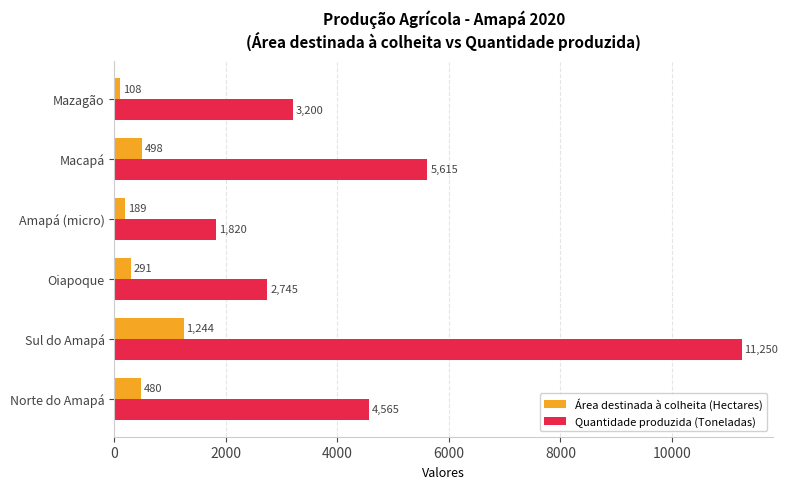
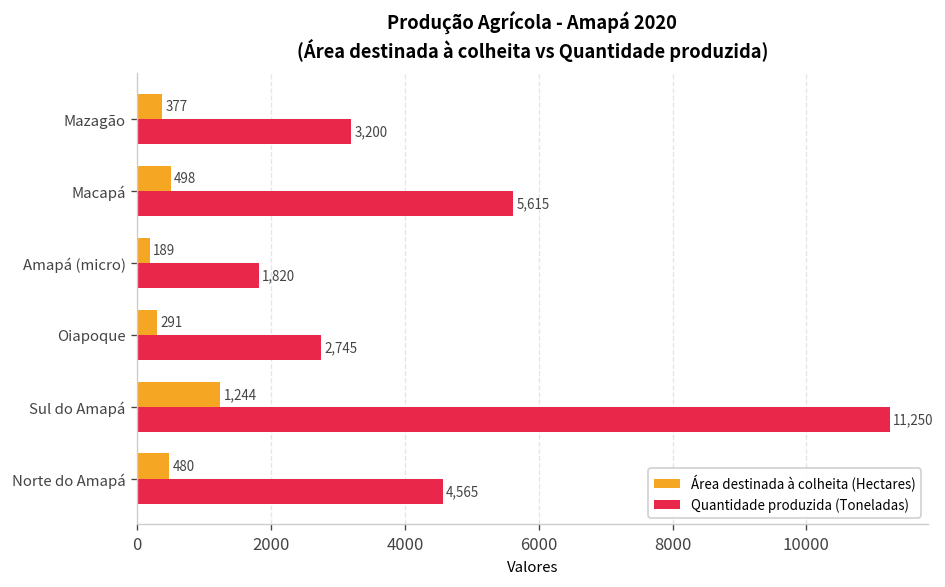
  {
    "Área destinada à colheita (Hectares)": {
-     "Mazagão": "108",
+     "Mazagão": "377",
      "Macapá": "498",
      "Amapá (micro)": "189",
      "Oiapoque": "291",
      "Sul do Amapá": "1,244",
      "Norte do Amapá": "480"
    },
    "Quantidade produzida (Toneladas)": {
      "Mazagão": "3,200",
      "Macapá": "5,615",
      "Amapá (micro)": "1,820",
      "Oiapoque": "2,745",
      "Sul do Amapá": "11,250",
      "Norte do Amapá": "4,565"
    }
  }
